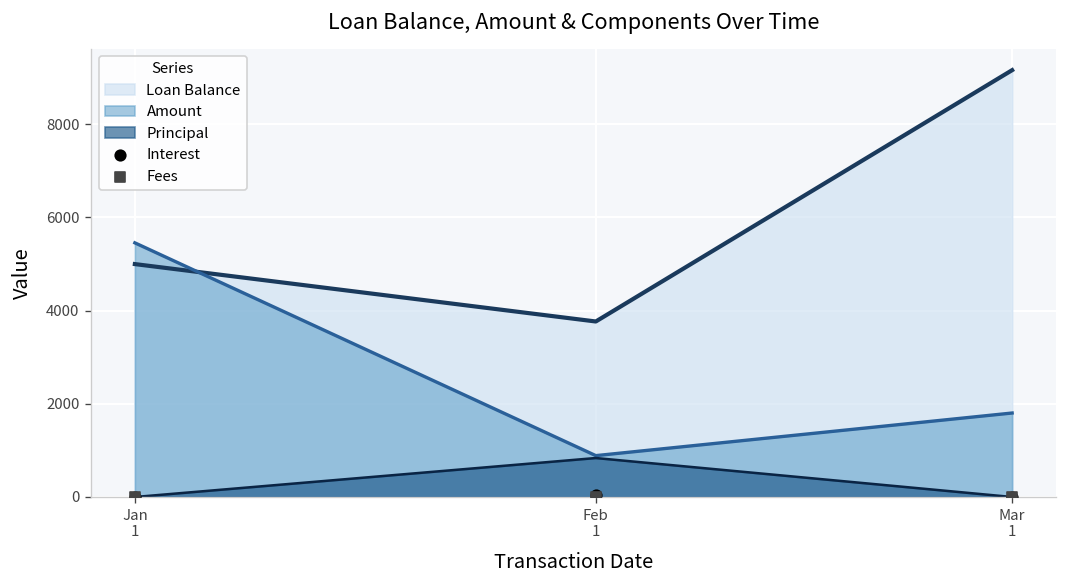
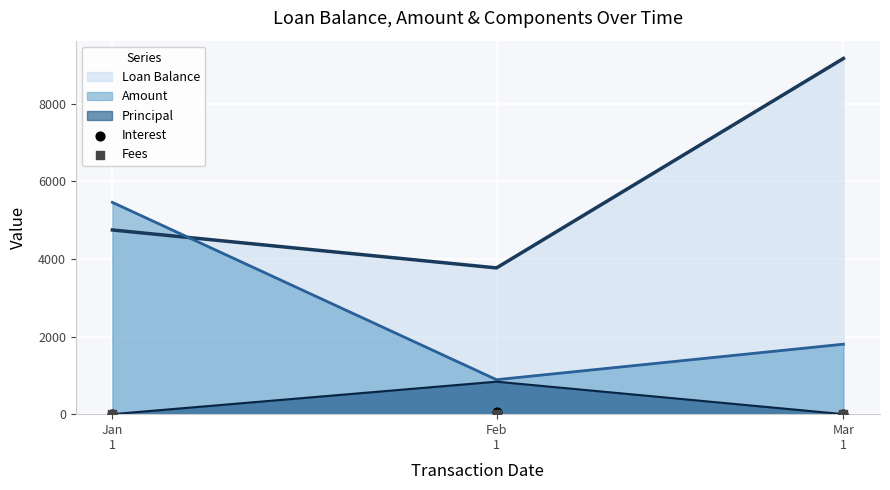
  {
    "Loan Balance": {
-     "Jan 1": 5000,
+     "Jan 1": 4700,
      "Feb 1": 3800,
      "Mar 1": 9200
    },
    "Amount": {
      "Jan 1": 5500,
      "Mar 1": 1800
    }
  }
